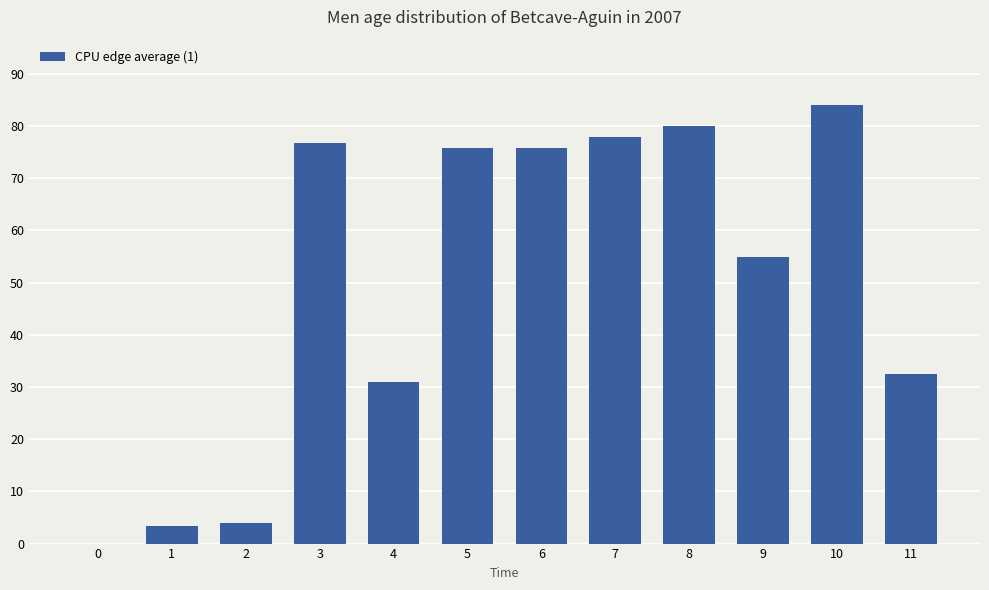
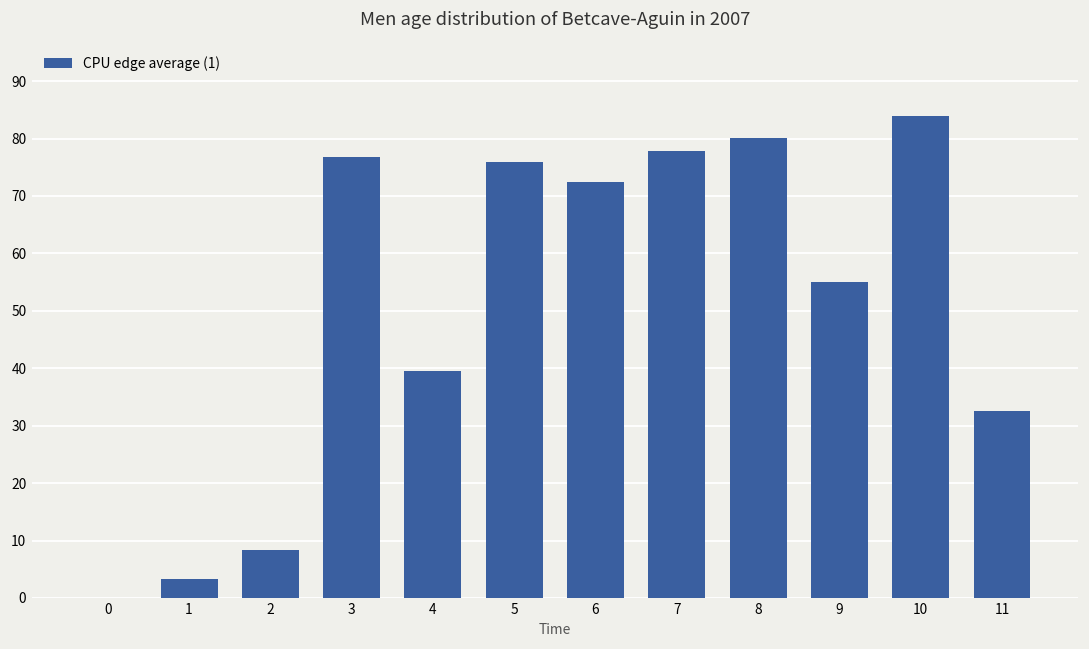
  {
    "0": 0,
    "1": 3,
-   "2": 4,
+   "2": 8,
    "3": 77,
-   "4": 31,
+   "4": 40,
    "5": 76,
-   "6": 76,
+   "6": 72,
    "7": 78,
    "8": 80,
    "9": 55,
    "10": 84,
    "11": 32
  }
